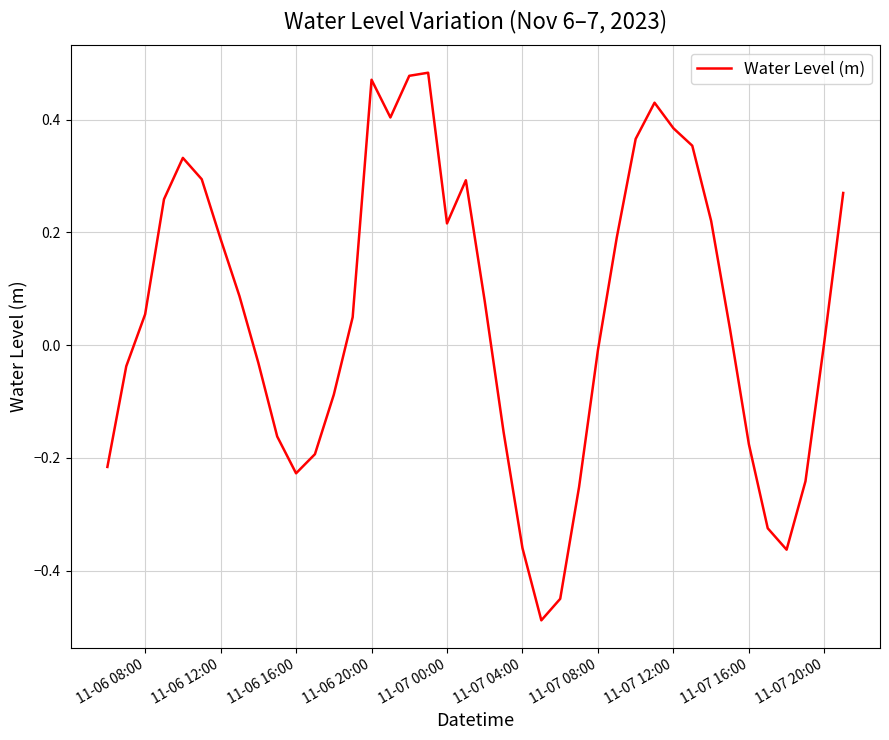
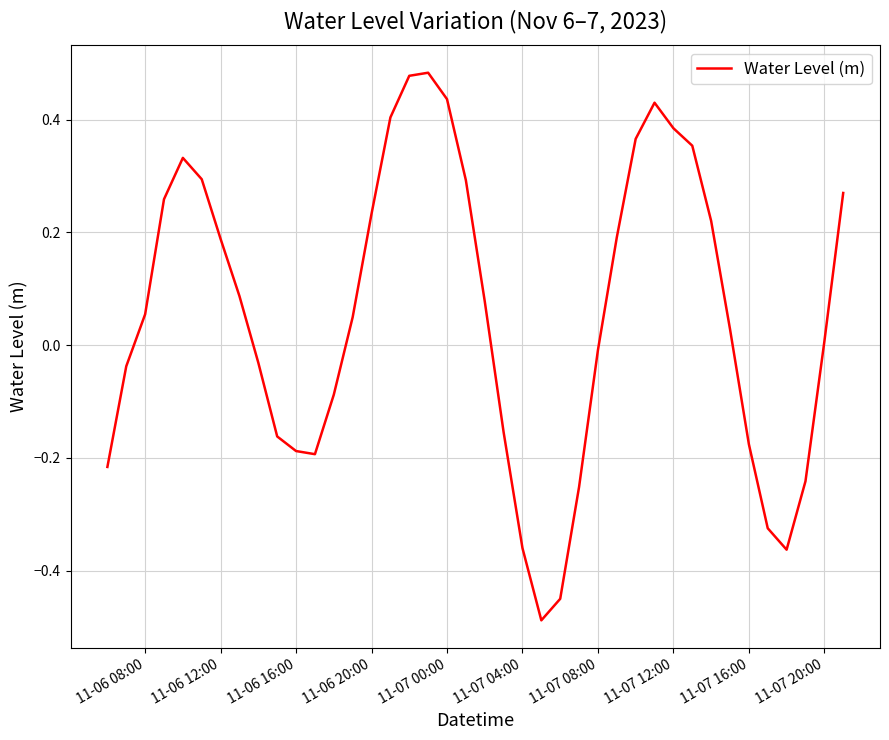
  {
    "11-06 08:00": 0.05,
    "11-06 12:00": 0.19,
-   "11-06 16:00": -0.23,
-   "11-06 20:00": 0.47,
-   "11-07 00:00": 0.22,
+   "11-06 16:00": -0.19,
+   "11-06 20:00": 0.23,
+   "11-07 00:00": 0.44,
    "11-07 04:00": -0.36,
    "11-07 08:00": -0.01,
    "11-07 12:00": 0.38,
    "11-07 16:00": -0.18,
    "11-07 20:00": 0.01
  }
